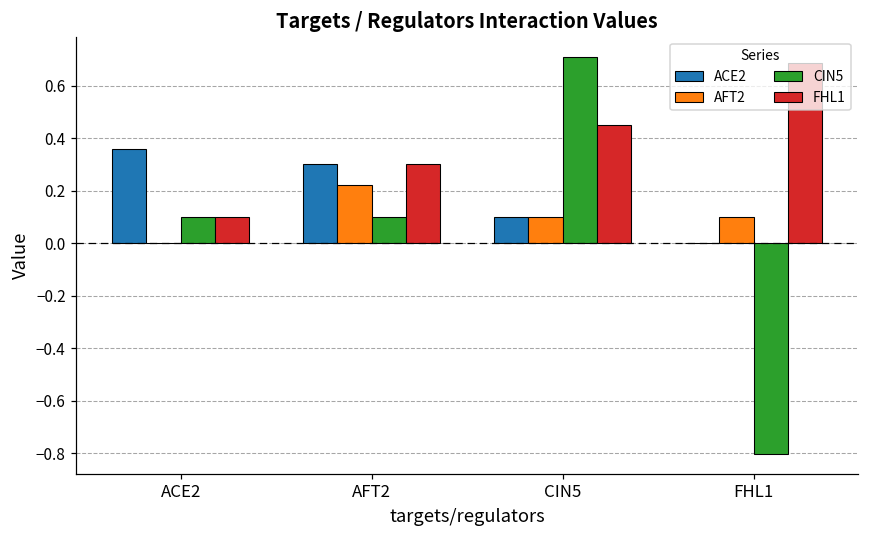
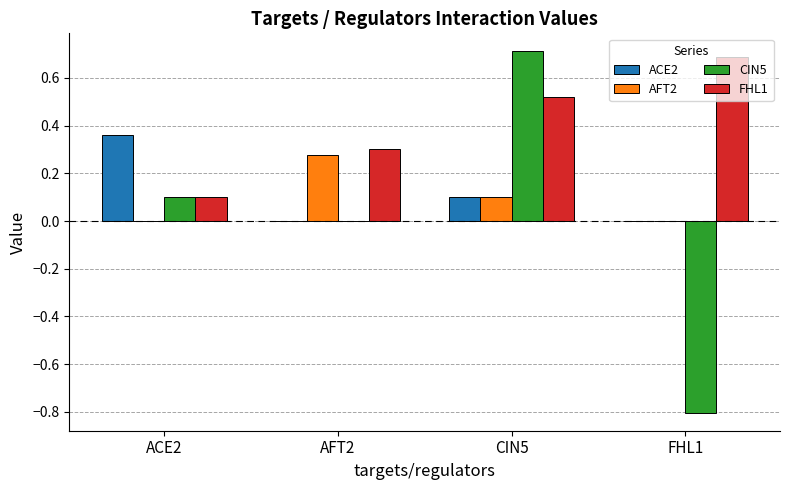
  {
    "ACE2": {
      "ACE2": 0.36,
-     "AFT2": 0.3,
+     "AFT2": 0.0,
      "CIN5": 0.1,
      "FHL1": 0.0
    },
    "AFT2": {
      "ACE2": 0.00,
-     "AFT2": 0.22,
+     "AFT2": 0.28,
      "CIN5": 0.10,
-     "FHL1": 0.1
+     "FHL1": 0.0
    },
    "CIN5": {
      "ACE2": 0.1,
-     "AFT2": 0.1,
+     "AFT2": 0.0,
      "CIN5": 0.71,
      "FHL1": -0.8
    },
    "FHL1": {
      "ACE2": 0.10,
      "AFT2": 0.30,
-     "CIN5": 0.45
+     "CIN5": 0.52
    }
  }
